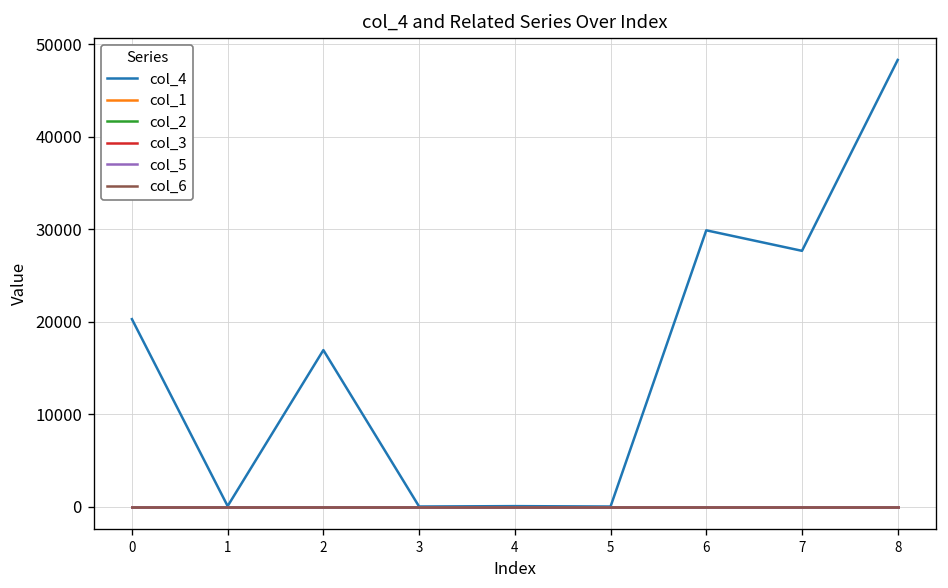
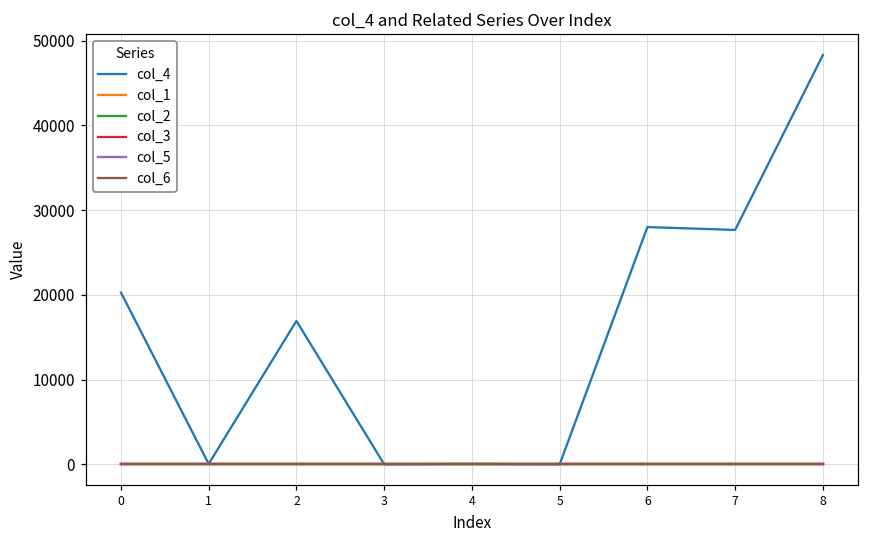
  {
    "col_4": {
      "0": 20000,
      "2": 17000,
-     "6": 30000,
+     "6": 28000,
      "7": 28000,
      "8": 48000
    },
    "col_6": {
      "0": 0,
      "2": 0,
      "6": 0,
      "7": 0,
      "8": 0
    }
  }
